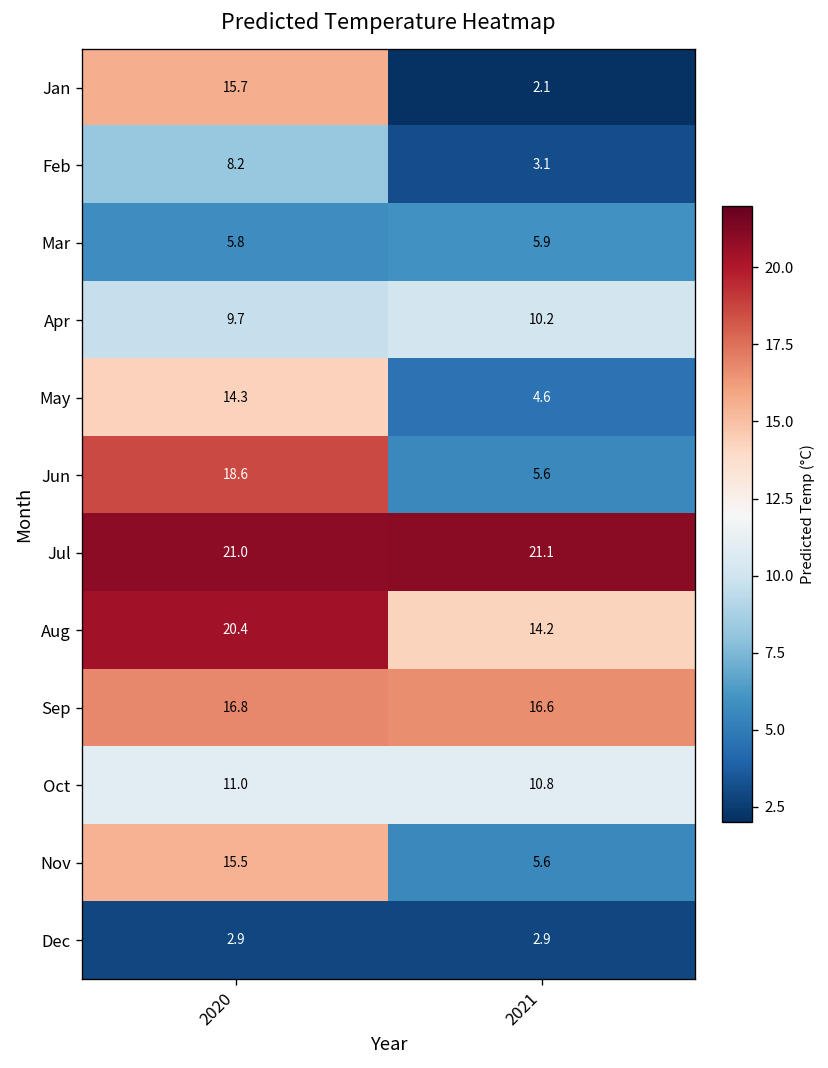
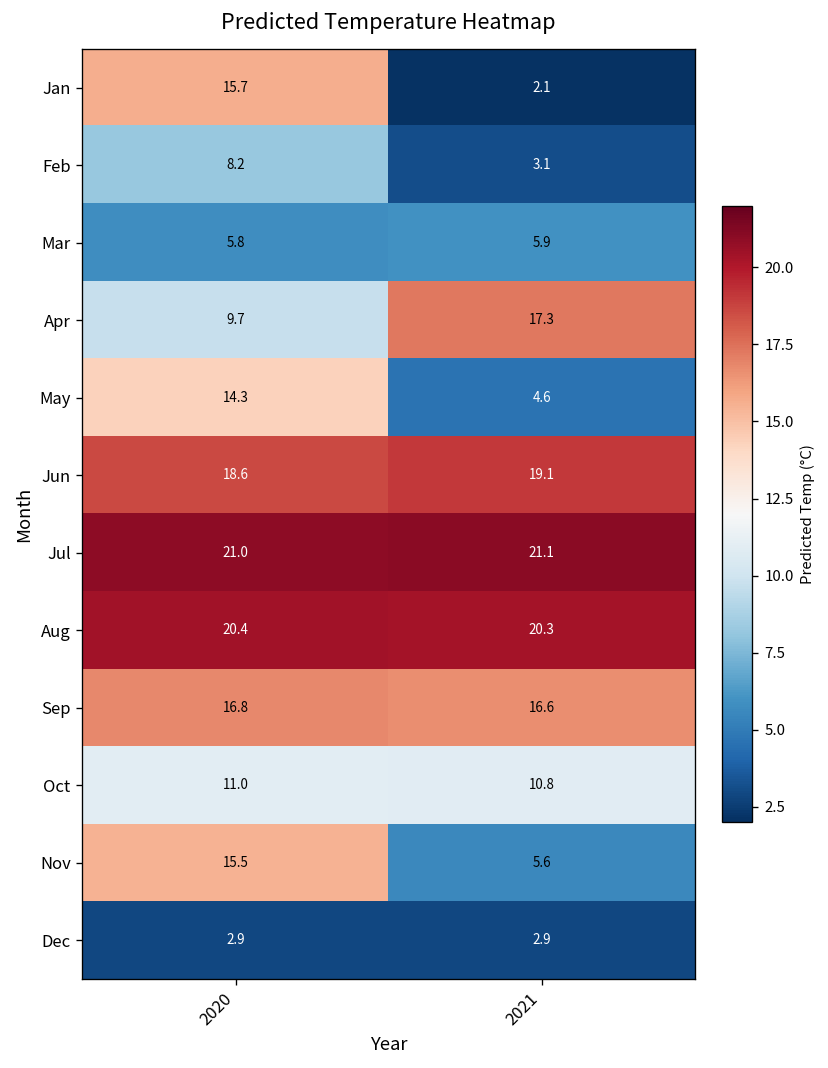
  {
    "Jan": {
      "2020": 15.7,
      "2021": 2.1
    },
    "Feb": {
      "2020": 8.2,
      "2021": 3.1
    },
    "Mar": {
      "2020": 5.8,
      "2021": 5.9
    },
    "Apr": {
      "2020": 9.7,
-     "2021": 10.2
+     "2021": 17.3
    },
    "May": {
      "2020": 14.3,
      "2021": 4.6
    },
    "Jun": {
      "2020": 18.6,
-     "2021": 5.6
+     "2021": 19.1
    },
    "Jul": {
      "2020": 21.0,
      "2021": 21.1
    },
    "Aug": {
      "2020": 20.4,
-     "2021": 14.2
+     "2021": 20.3
    },
    "Sep": {
      "2020": 16.8,
      "2021": 16.6
    },
    "Oct": {
      "2020": 11.0,
      "2021": 10.8
    },
    "Nov": {
      "2020": 15.5,
      "2021": 5.6
    },
    "Dec": {
      "2020": 2.9,
      "2021": 2.9
    }
  }
